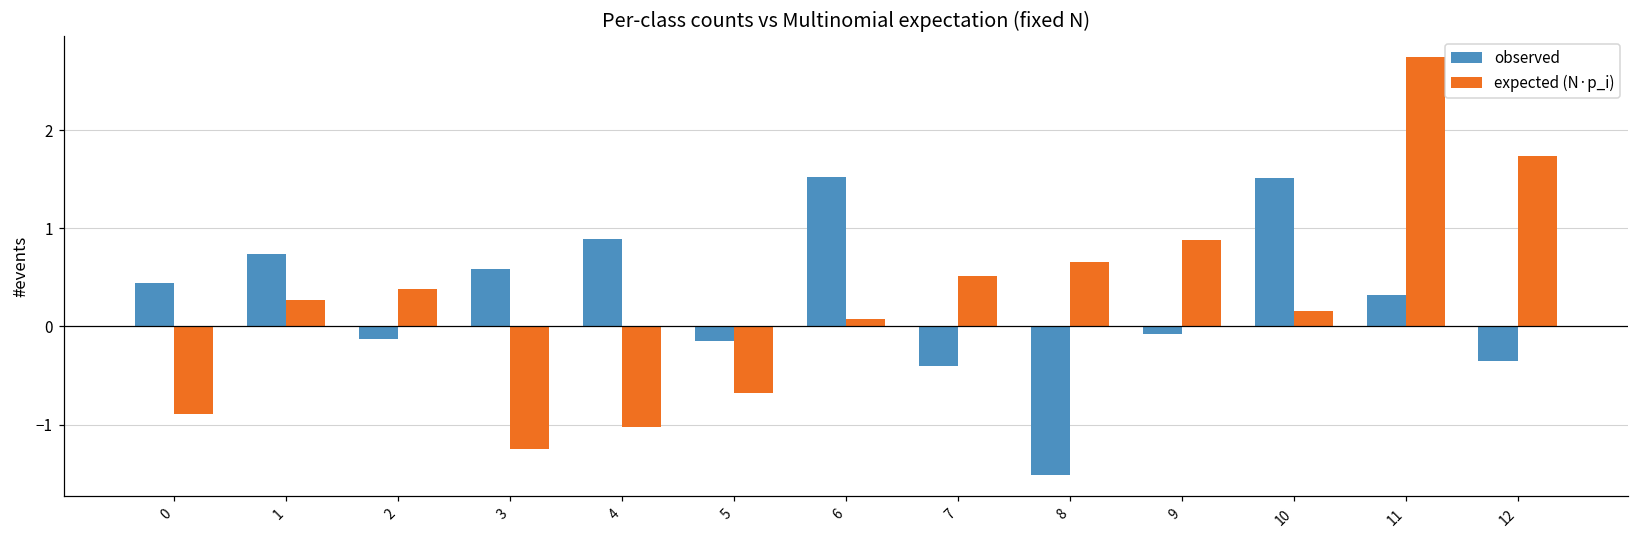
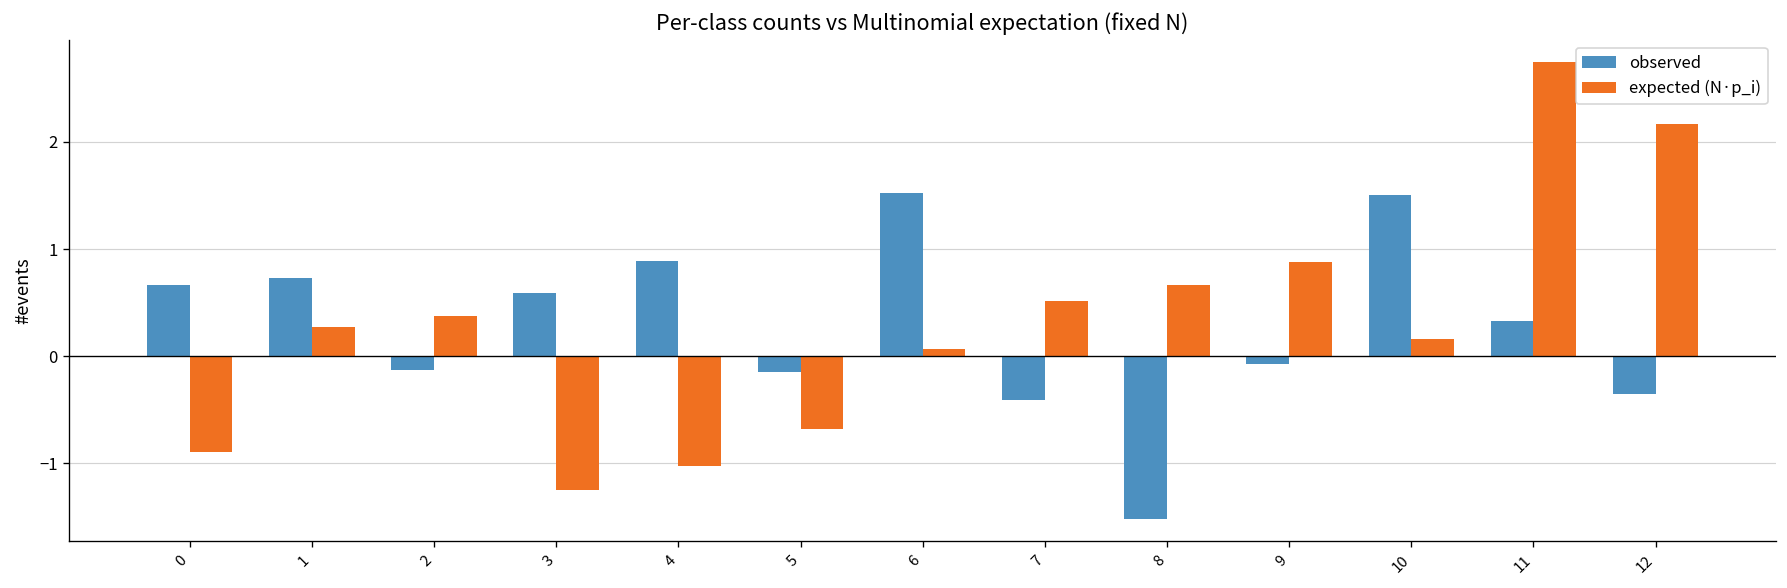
  {
    "observed": {
-     "0": 0.4,
+     "0": 0.7,
      "1": 0.7,
      "2": -0.1,
      "3": 0.6,
      "4": 0.9,
      "5": -0.2,
      "6": 1.5,
      "7": -0.4,
      "8": -1.5,
      "9": -0.1,
      "10": 1.5,
      "11": 0.3,
      "12": -0.4
    },
    "expected (N·p_i)": {
      "0": -0.9,
      "1": 0.3,
      "2": 0.4,
      "3": -1.2,
      "4": -1.0,
      "5": -0.7,
      "6": 0.1,
      "7": 0.5,
      "8": 0.7,
      "9": 0.9,
      "10": 0.2,
      "11": 2.7,
-     "12": 1.7
+     "12": 2.2
    }
  }
